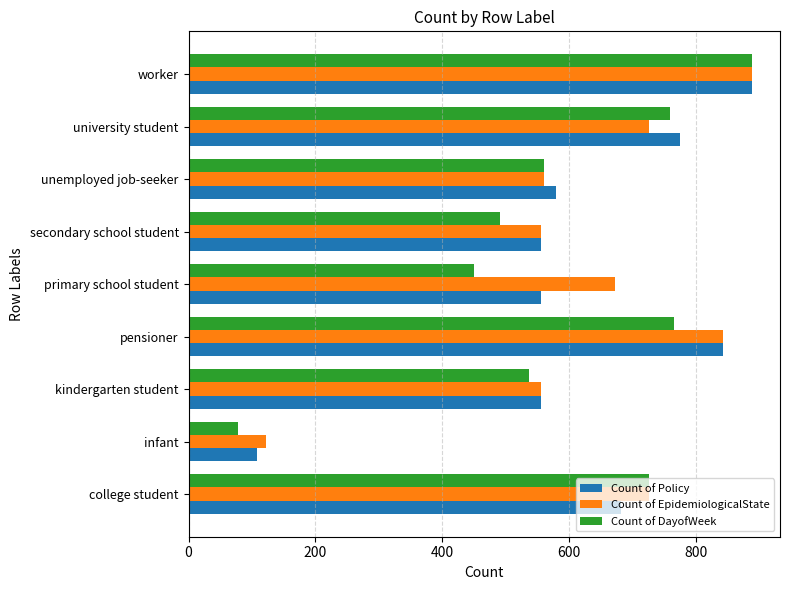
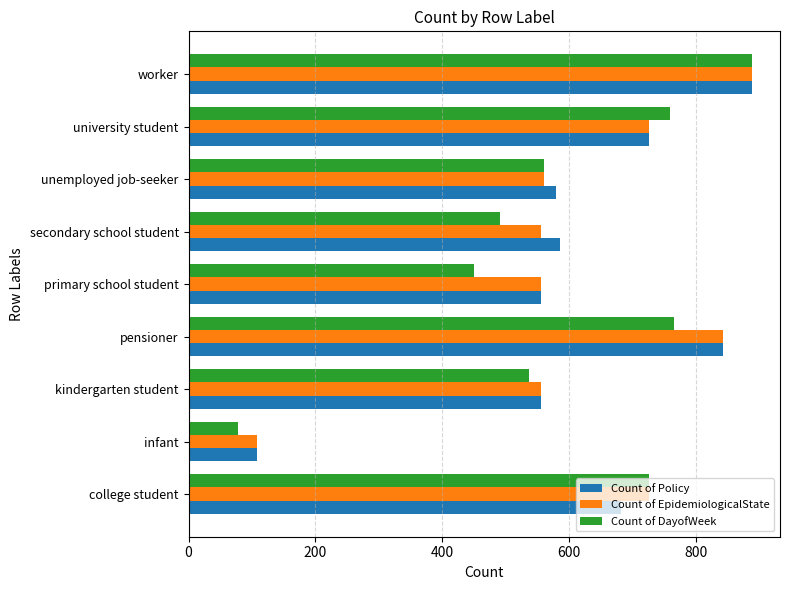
  {
    "Count of Policy": {
      "worker": 890,
-     "university student": 770,
+     "university student": 730,
      "unemployed job-seeker": 580,
-     "secondary school student": 560,
+     "secondary school student": 590,
      "primary school student": 560,
      "pensioner": 840,
      "kindergarten student": 560,
      "infant": 110
    },
    "Count of EpidemiologicalState": {
      "worker": 890,
      "university student": 730,
      "unemployed job-seeker": 560,
      "secondary school student": 560,
-     "primary school student": 670,
+     "primary school student": 560,
      "pensioner": 840,
      "kindergarten student": 560,
-     "infant": 120
+     "infant": 110
    },
    "Count of DayofWeek": {
      "worker": 890,
      "university student": 760,
      "unemployed job-seeker": 560,
      "secondary school student": 490,
      "primary school student": 450,
      "pensioner": 770,
      "kindergarten student": 540,
      "infant": 80
    }
  }
